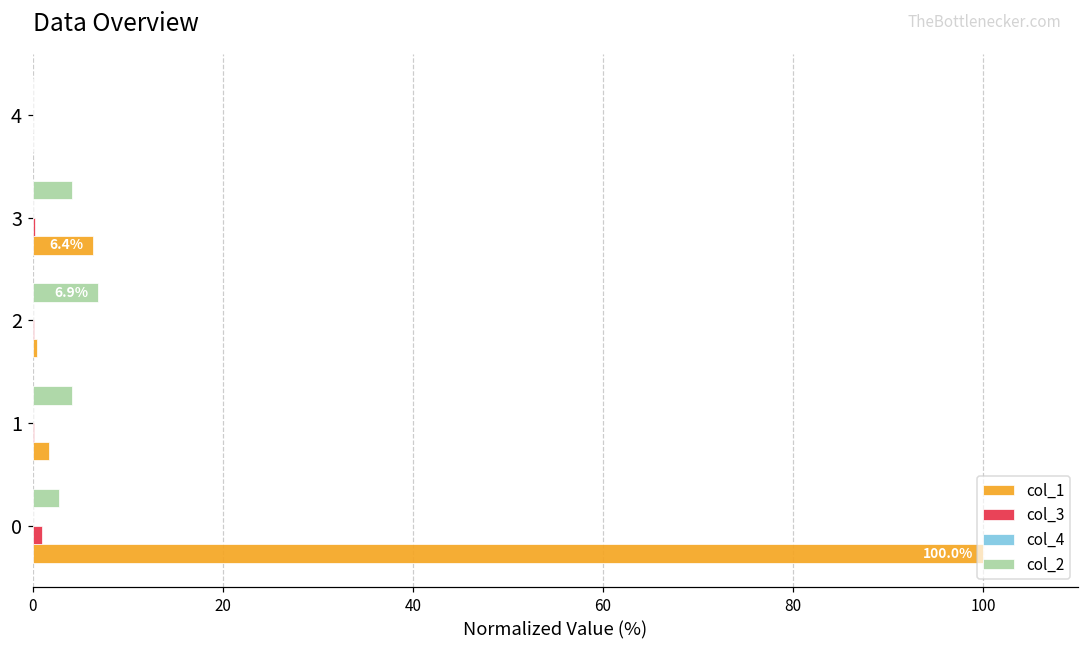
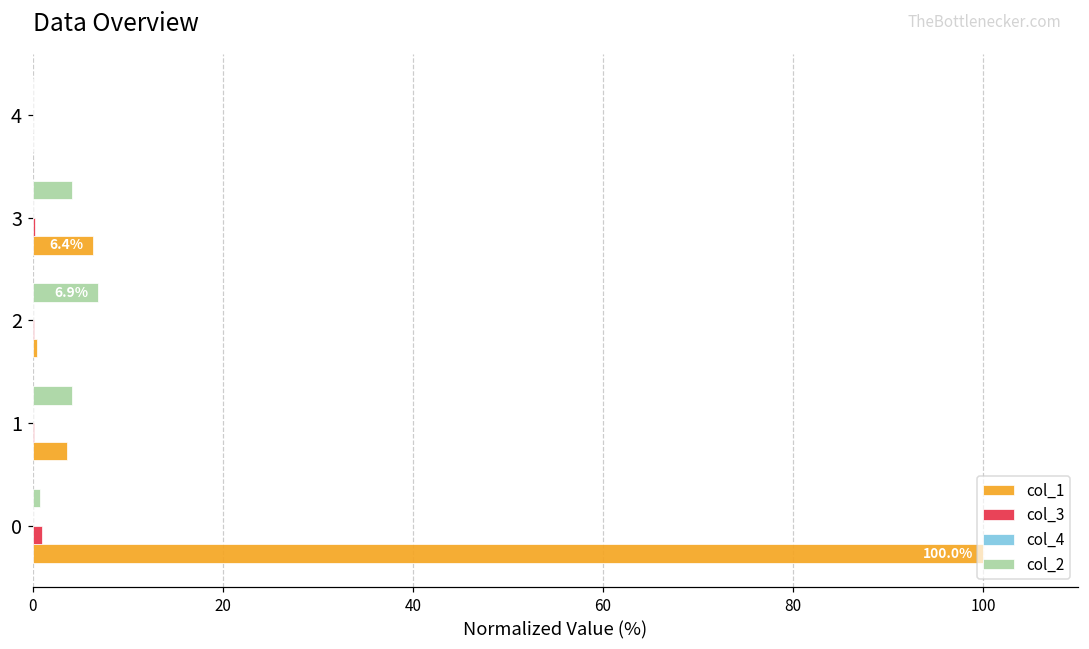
  {
    "col_1": {
      "2": 0,
-     "1": 2
+     "1": 4
    },
    "col_3": {
      "4": 0,
      "0": 1
    },
    "col_4": {
      "0": 0
    },
    "col_2": {
      "3": 4,
      "1": 4,
-     "0": 3
+     "0": 1
    }
  }
